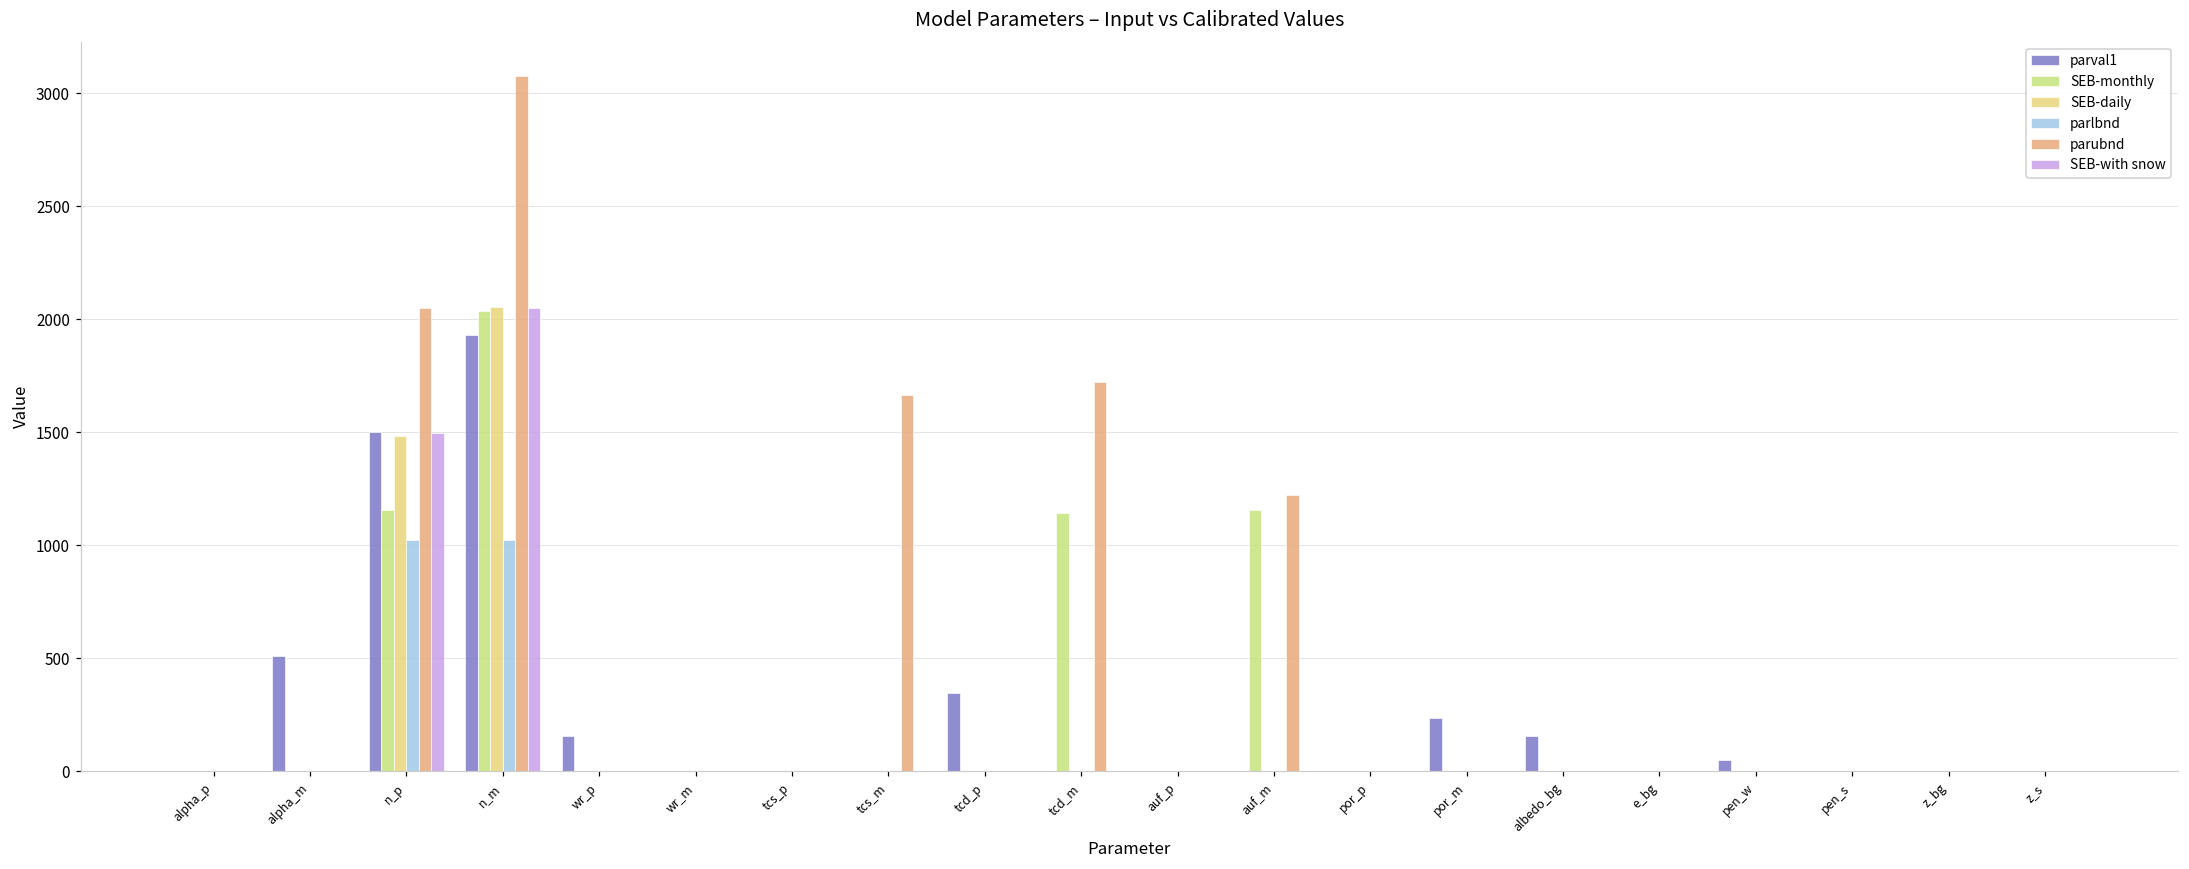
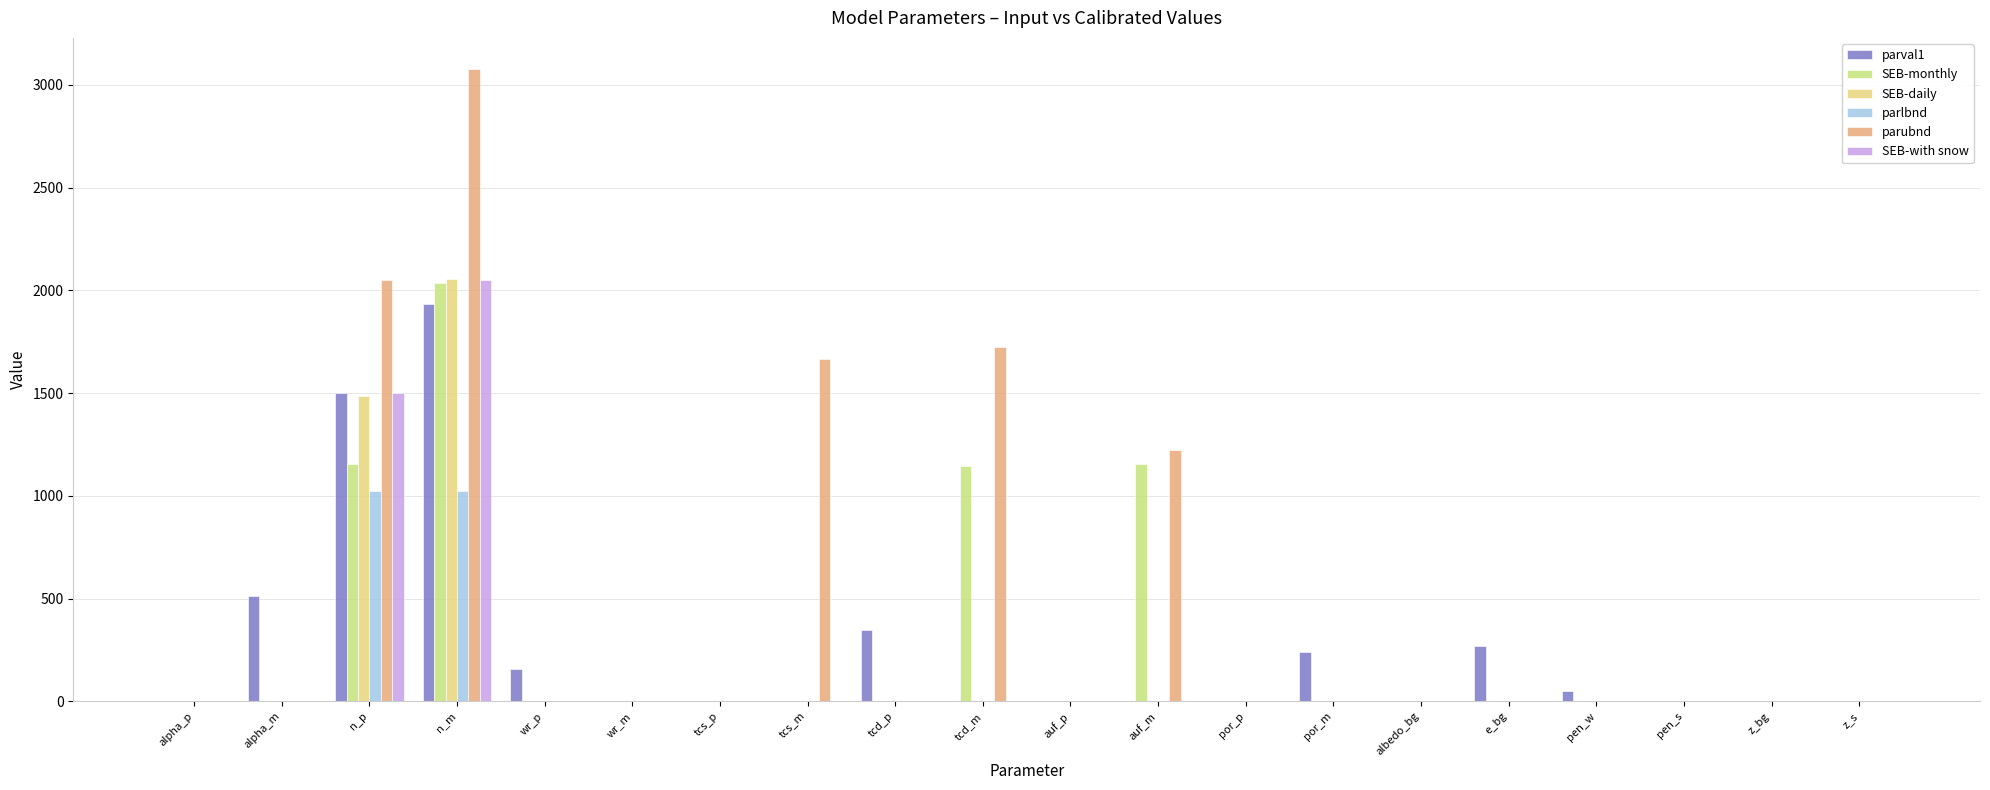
  {
    "parval1": {
      "alpha_m": 510,
      "n_p": 1500,
      "n_m": 1930,
      "wr_p": 160,
      "tcd_p": 340,
      "por_m": 240,
-     "albedo_bg": 150,
-     "e_bg": 0,
+     "albedo_bg": 0,
+     "e_bg": 270,
      "pen_w": 50
    }
  }
